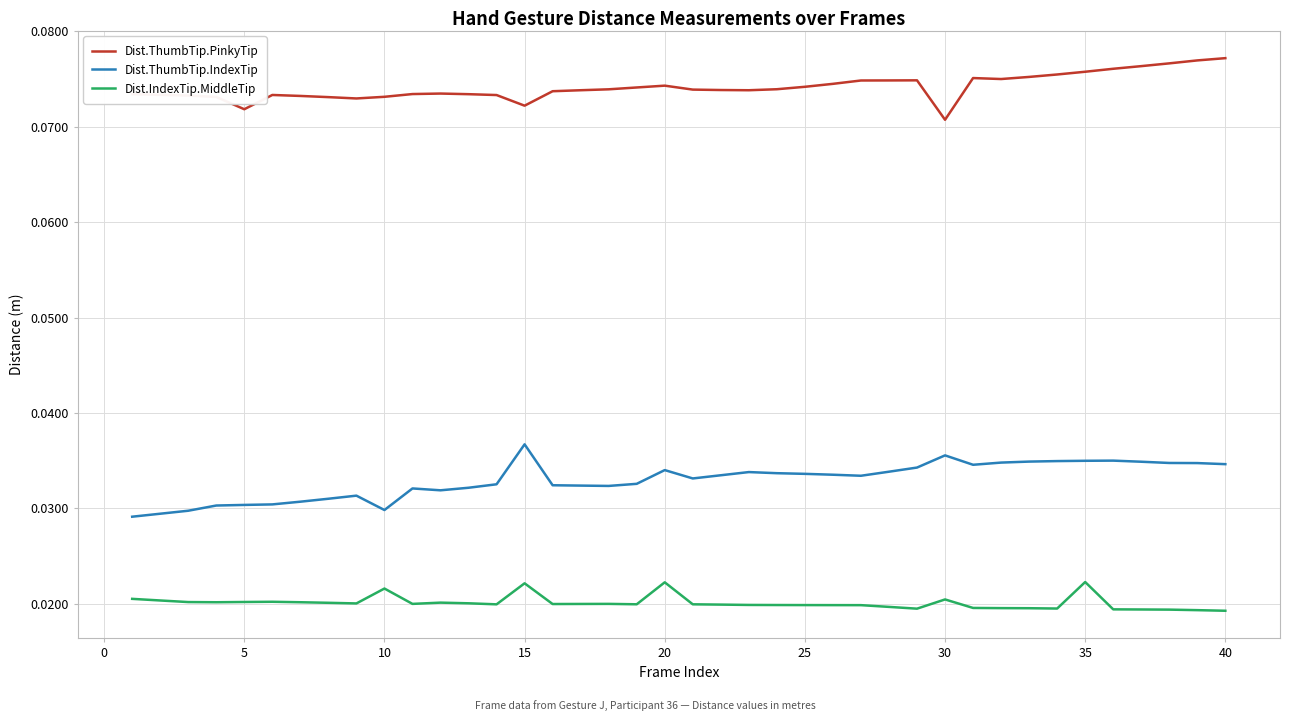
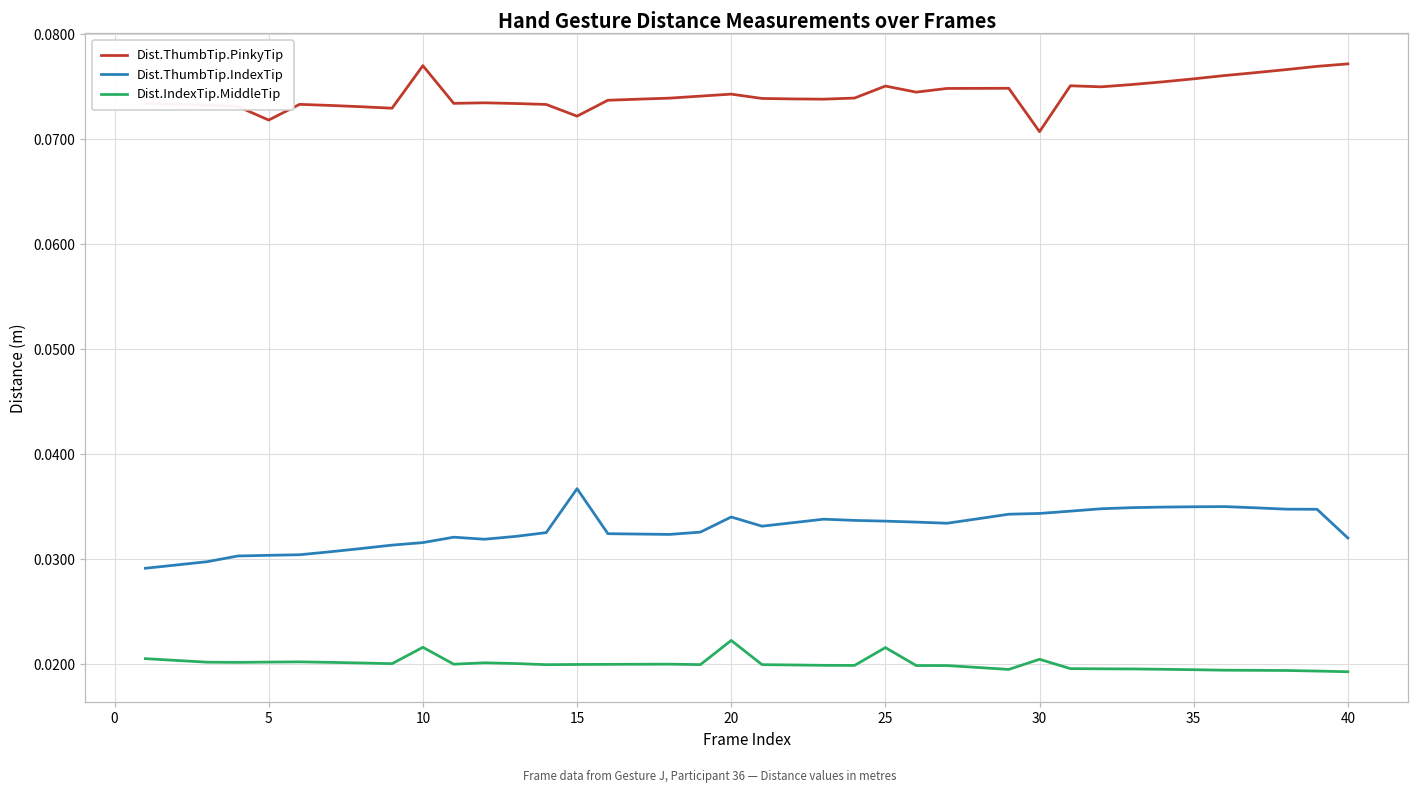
  {
    "Dist.ThumbTip.PinkyTip": {
      "5": 0.072,
-     "10": 0.073,
+     "10": 0.077,
      "15": 0.072,
      "20": 0.074,
-     "25": 0.074,
+     "25": 0.075,
      "30": 0.071,
      "35": 0.076,
      "40": 0.077
    },
    "Dist.ThumbTip.IndexTip": {
      "5": 0.030,
-     "10": 0.030,
+     "10": 0.032,
      "15": 0.037,
      "20": 0.034,
      "25": 0.034,
-     "30": 0.036,
+     "30": 0.034,
      "35": 0.035,
-     "40": 0.035
+     "40": 0.032
    },
    "Dist.IndexTip.MiddleTip": {
      "5": 0.020,
      "10": 0.022,
-     "15": 0.022,
+     "15": 0.020,
      "20": 0.022,
-     "25": 0.020,
+     "25": 0.022,
      "30": 0.020,
-     "35": 0.022,
+     "35": 0.019,
      "40": 0.019
    }
  }
